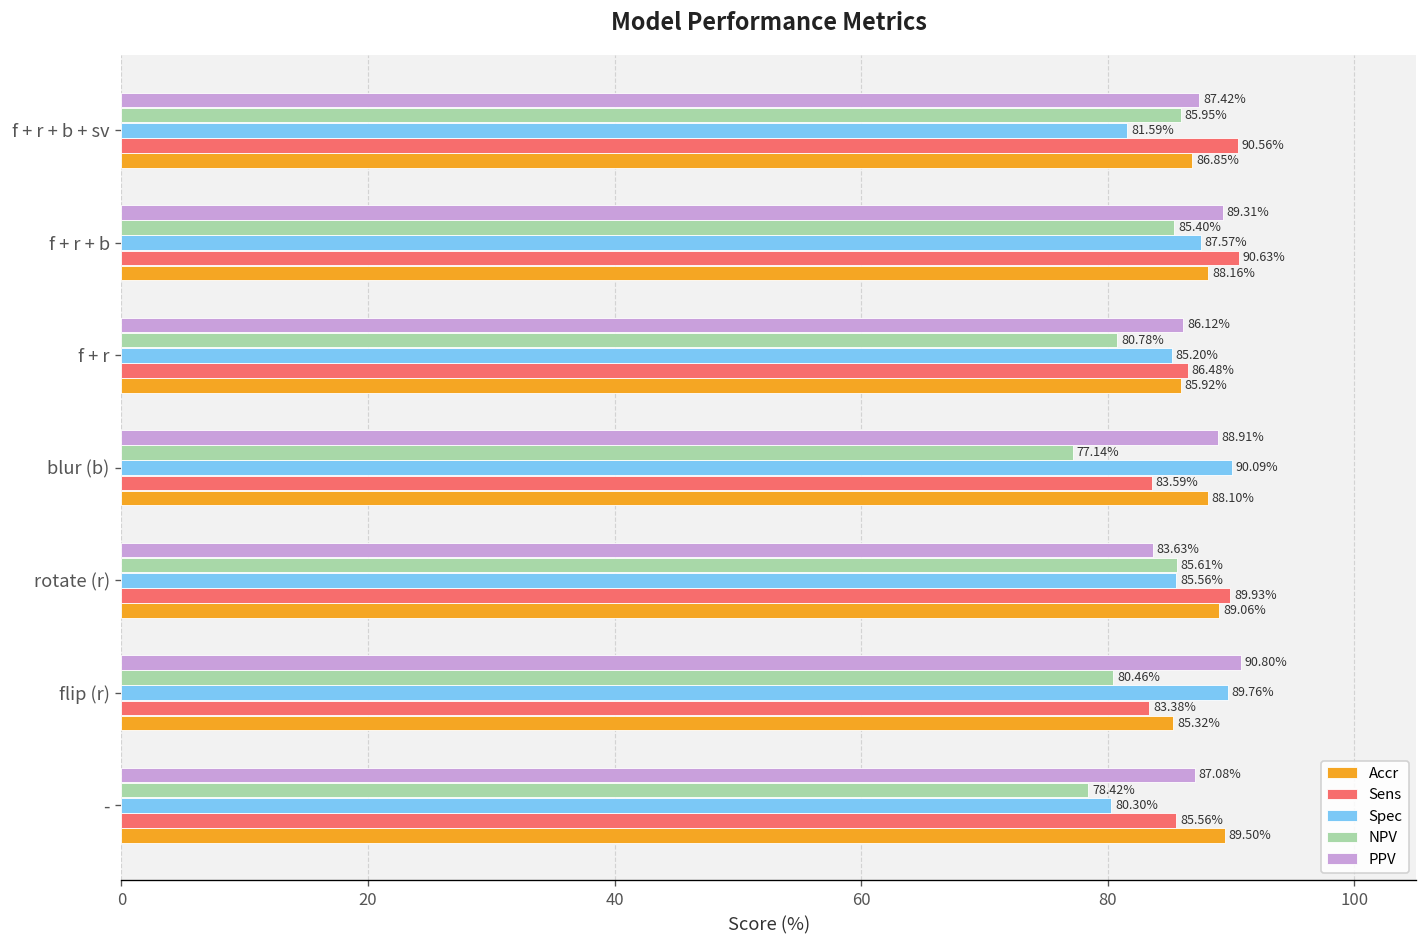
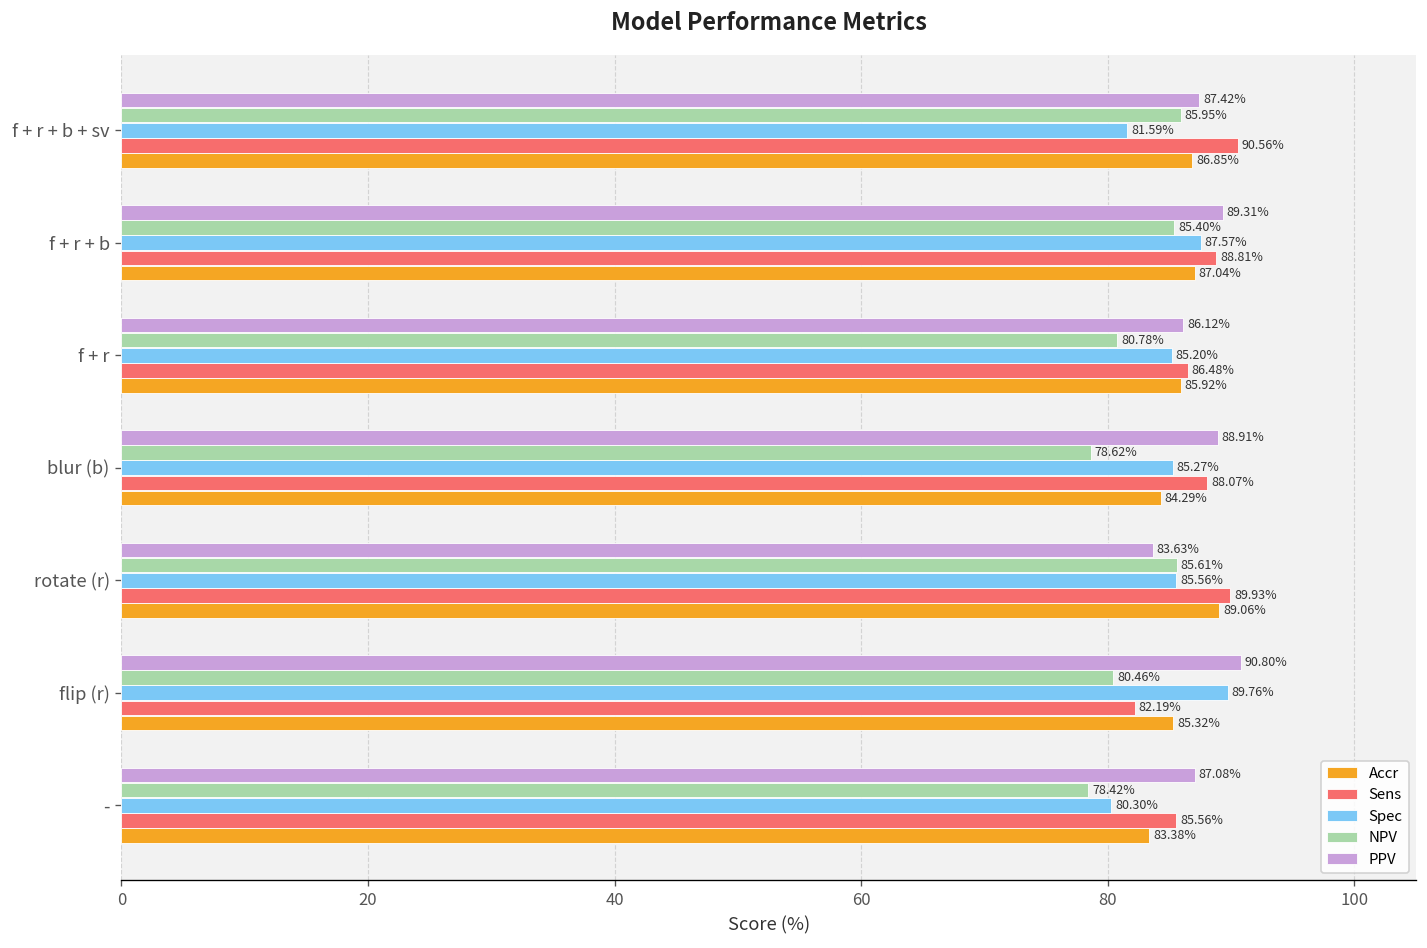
  {
    "Accr": {
      "f + r + b + sv": "86.85%",
-     "f + r + b": "88.16%",
+     "f + r + b": "87.04%",
      "f + r": "85.92%",
-     "blur (b)": "88.10%",
+     "blur (b)": "84.29%",
      "rotate (r)": "89.06%",
      "flip (r)": "85.32%",
-     "-": "89.50%"
+     "-": "83.38%"
    },
    "Sens": {
      "f + r + b + sv": "90.56%",
-     "f + r + b": "90.63%",
+     "f + r + b": "88.81%",
      "f + r": "86.48%",
-     "blur (b)": "83.59%",
+     "blur (b)": "88.07%",
      "rotate (r)": "89.93%",
-     "flip (r)": "83.38%",
+     "flip (r)": "82.19%",
      "-": "85.56%"
    },
    "Spec": {
      "f + r + b + sv": "81.59%",
      "f + r + b": "87.57%",
      "f + r": "85.20%",
-     "blur (b)": "90.09%",
+     "blur (b)": "85.27%",
      "rotate (r)": "85.56%",
      "flip (r)": "89.76%",
      "-": "80.30%"
    },
    "NPV": {
      "f + r + b + sv": "85.95%",
      "f + r + b": "85.40%",
      "f + r": "80.78%",
-     "blur (b)": "77.14%",
+     "blur (b)": "78.62%",
      "rotate (r)": "85.61%",
      "flip (r)": "80.46%",
      "-": "78.42%"
    },
    "PPV": {
      "f + r + b + sv": "87.42%",
      "f + r + b": "89.31%",
      "f + r": "86.12%",
      "blur (b)": "88.91%",
      "rotate (r)": "83.63%",
      "flip (r)": "90.80%",
      "-": "87.08%"
    }
  }
